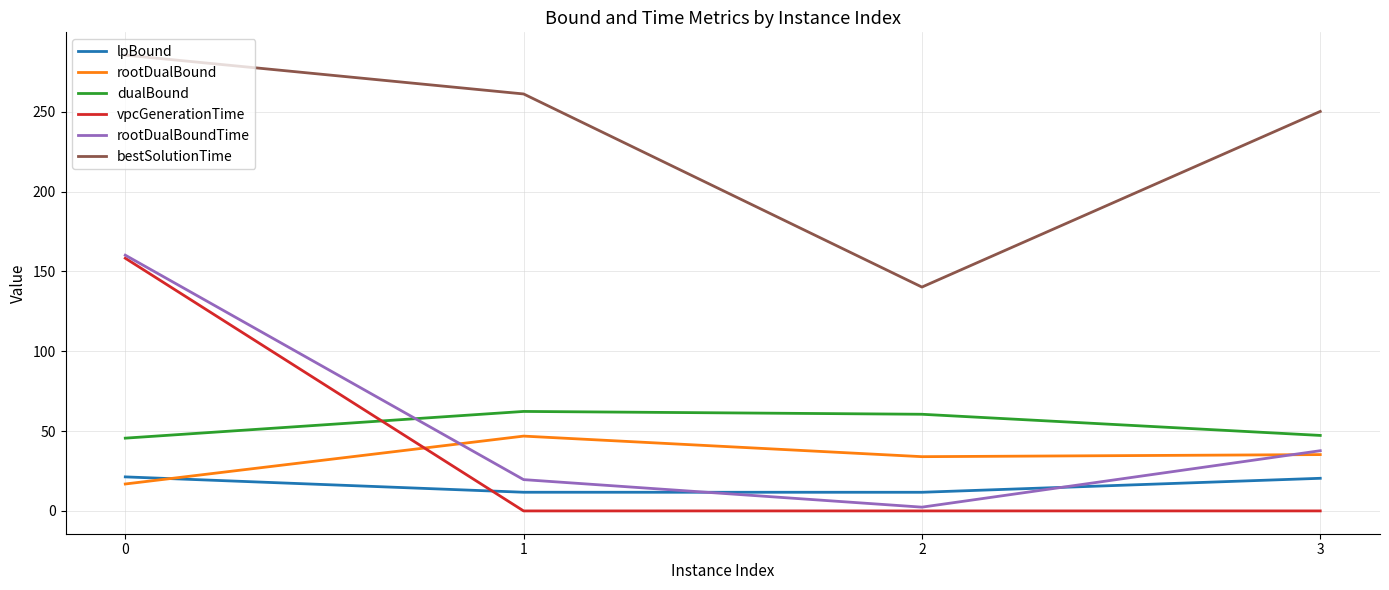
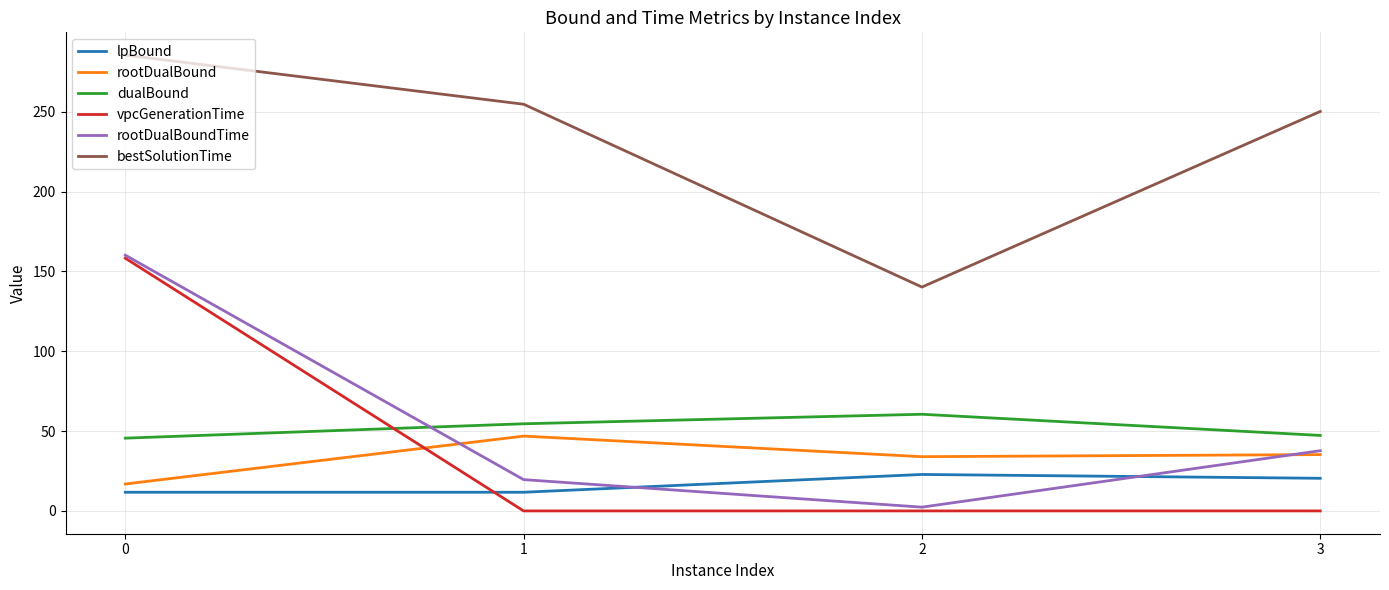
  {
    "lpBound": {
-     "0": 21,
+     "0": 12,
      "1": 12,
-     "2": 12,
+     "2": 23,
      "3": 20
    },
    "rootDualBound": {
      "0": 17,
      "1": 47,
      "2": 34,
      "3": 35
    },
    "dualBound": {
      "0": 46,
-     "1": 62,
+     "1": 55,
      "2": 61,
      "3": 47
    },
    "vpcGenerationTime": {
      "0": 158,
      "1": 0,
      "2": 0,
      "3": 0
    },
    "rootDualBoundTime": {
      "0": 160,
      "1": 20,
      "2": 2,
      "3": 38
    },
    "bestSolutionTime": {
-     "1": 261,
+     "1": 255,
      "2": 140,
      "3": 250
    }
  }
